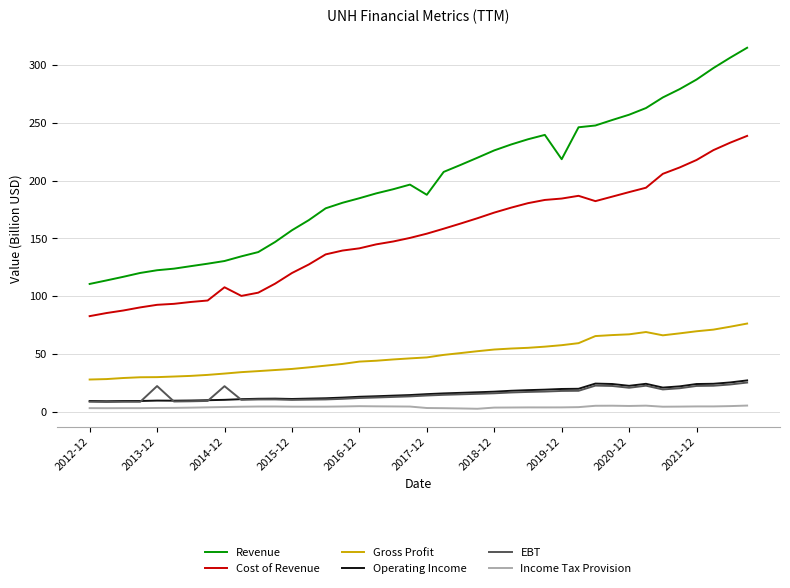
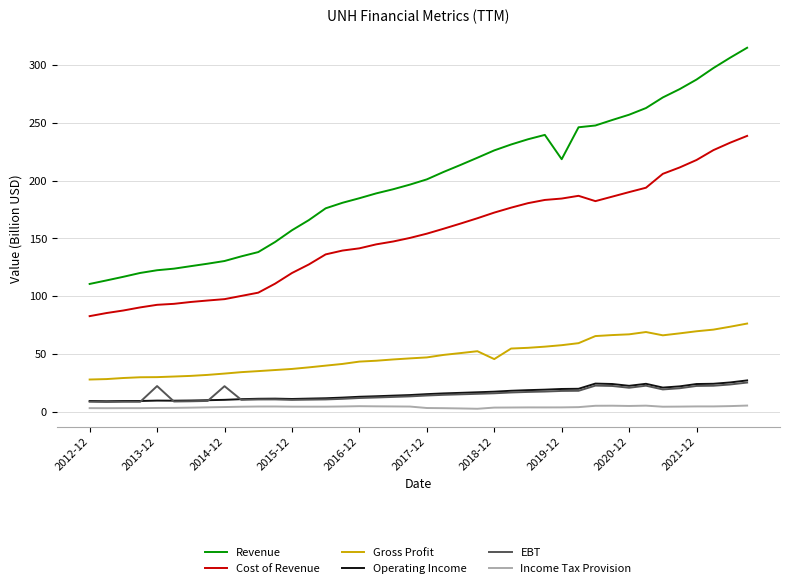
  {
    "Revenue": {
      "2012-12": 111,
      "2013-12": 122,
      "2014-12": 130,
      "2015-12": 157,
      "2016-12": 185,
-     "2017-12": 188,
+     "2017-12": 201,
      "2018-12": 226,
      "2019-12": 219,
      "2020-12": 257,
      "2021-12": 288
    },
    "Cost of Revenue": {
      "2012-12": 83,
      "2013-12": 93,
-     "2014-12": 108,
+     "2014-12": 97,
      "2015-12": 120,
      "2016-12": 141,
      "2017-12": 154,
      "2018-12": 172,
      "2019-12": 185,
      "2020-12": 190,
      "2021-12": 218
    },
    "Gross Profit": {
      "2012-12": 28,
      "2013-12": 30,
      "2014-12": 33,
      "2015-12": 37,
      "2016-12": 43,
      "2017-12": 47,
-     "2018-12": 54,
+     "2018-12": 46,
      "2019-12": 58,
      "2020-12": 67,
      "2021-12": 70
    },
    "Operating Income": {
      "2013-12": 10,
      "2014-12": 10
    },
    "EBT": {
      "2013-12": 22,
      "2014-12": 22
    },
    "Income Tax Provision": {
      "2012-12": 3,
      "2013-12": 3,
      "2014-12": 4,
      "2015-12": 4,
      "2016-12": 5,
      "2017-12": 3,
      "2018-12": 4,
      "2019-12": 4,
      "2020-12": 5,
      "2021-12": 5
    }
  }
